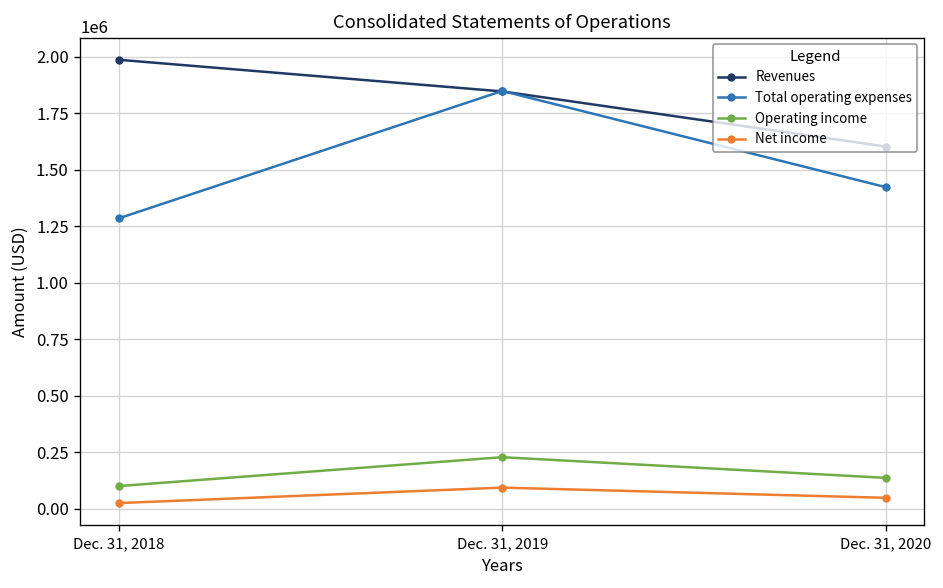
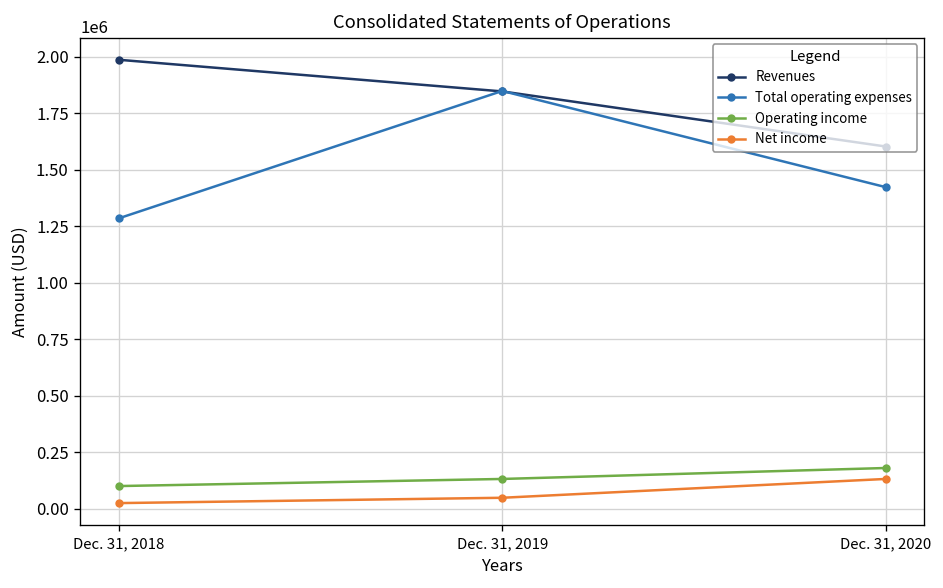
  {
    "Revenues": {
      "Dec. 31, 2018": 1990000,
      "Dec. 31, 2020": 1600000
    },
    "Total operating expenses": {
      "Dec. 31, 2018": 1290000,
      "Dec. 31, 2020": 1420000
    },
    "Operating income": {
      "Dec. 31, 2018": 100000,
-     "Dec. 31, 2019": 230000,
-     "Dec. 31, 2020": 140000
+     "Dec. 31, 2019": 130000,
+     "Dec. 31, 2020": 180000
    },
    "Net income": {
      "Dec. 31, 2018": 20000,
-     "Dec. 31, 2019": 90000,
-     "Dec. 31, 2020": 50000
+     "Dec. 31, 2019": 50000,
+     "Dec. 31, 2020": 130000
    }
  }
